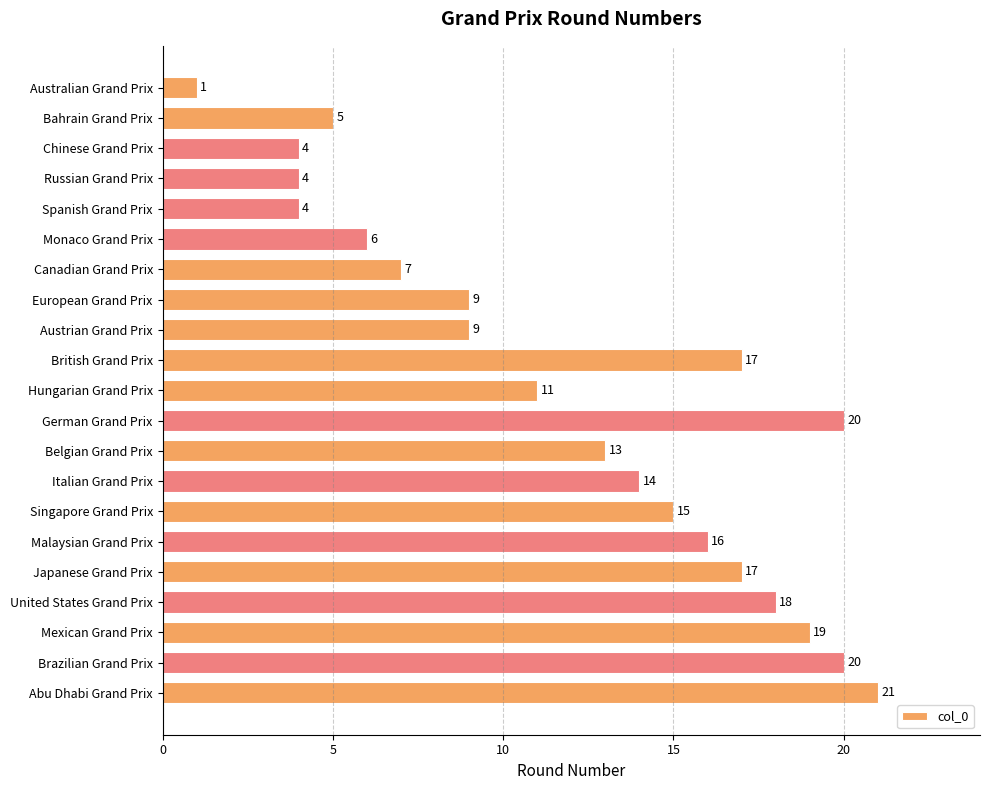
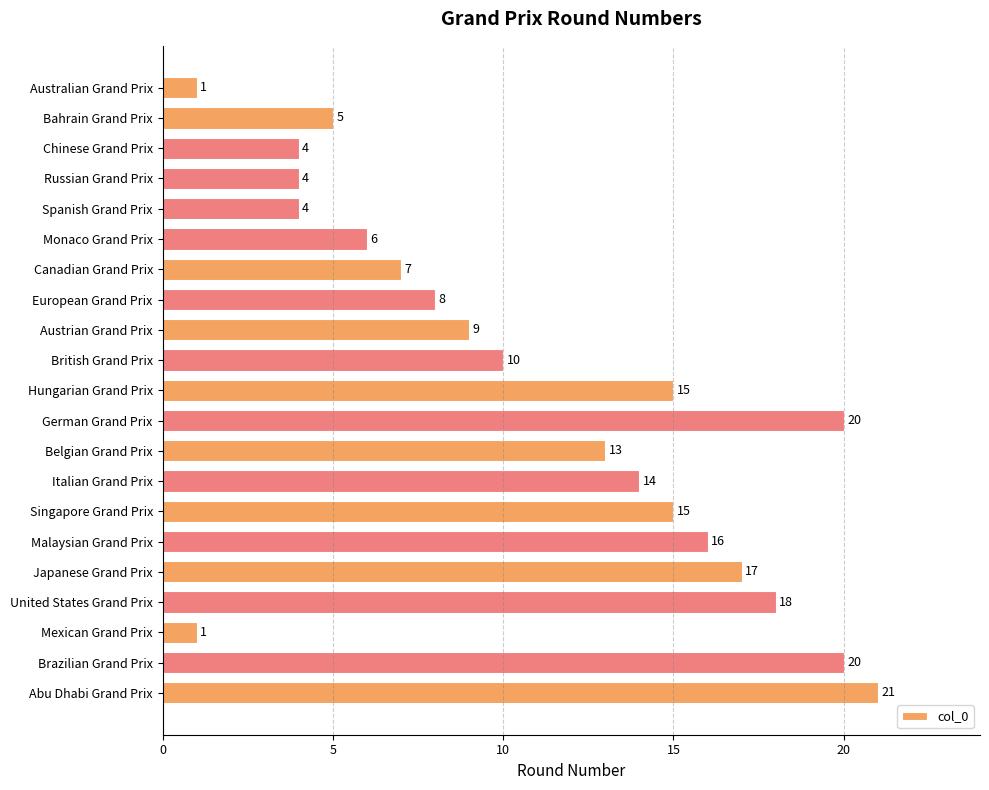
  {
    "Australian Grand Prix": 1,
    "Bahrain Grand Prix": 5,
    "Chinese Grand Prix": 4,
    "Russian Grand Prix": 4,
    "Spanish Grand Prix": 4,
    "Monaco Grand Prix": 6,
    "Canadian Grand Prix": 7,
-   "European Grand Prix": 9,
+   "European Grand Prix": 8,
    "Austrian Grand Prix": 9,
-   "British Grand Prix": 17,
-   "Hungarian Grand Prix": 11,
+   "British Grand Prix": 10,
+   "Hungarian Grand Prix": 15,
    "German Grand Prix": 20,
    "Belgian Grand Prix": 13,
    "Italian Grand Prix": 14,
    "Singapore Grand Prix": 15,
    "Malaysian Grand Prix": 16,
    "Japanese Grand Prix": 17,
    "United States Grand Prix": 18,
-   "Mexican Grand Prix": 19,
+   "Mexican Grand Prix": 1,
    "Brazilian Grand Prix": 20,
    "Abu Dhabi Grand Prix": 21
  }
